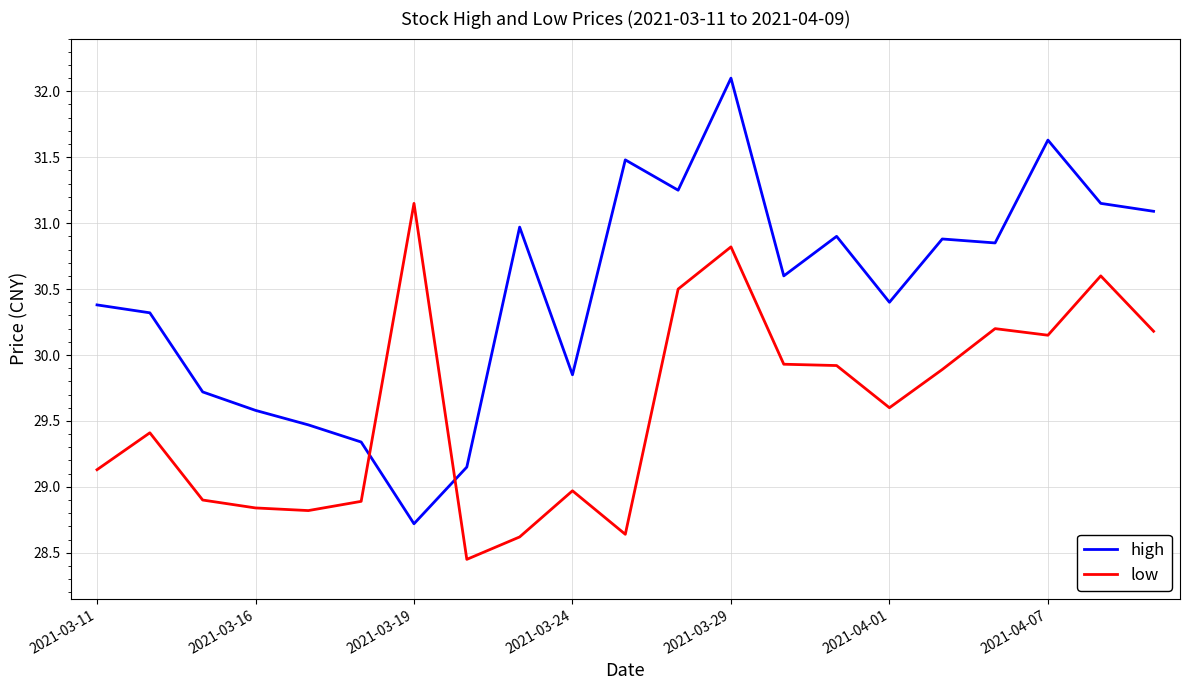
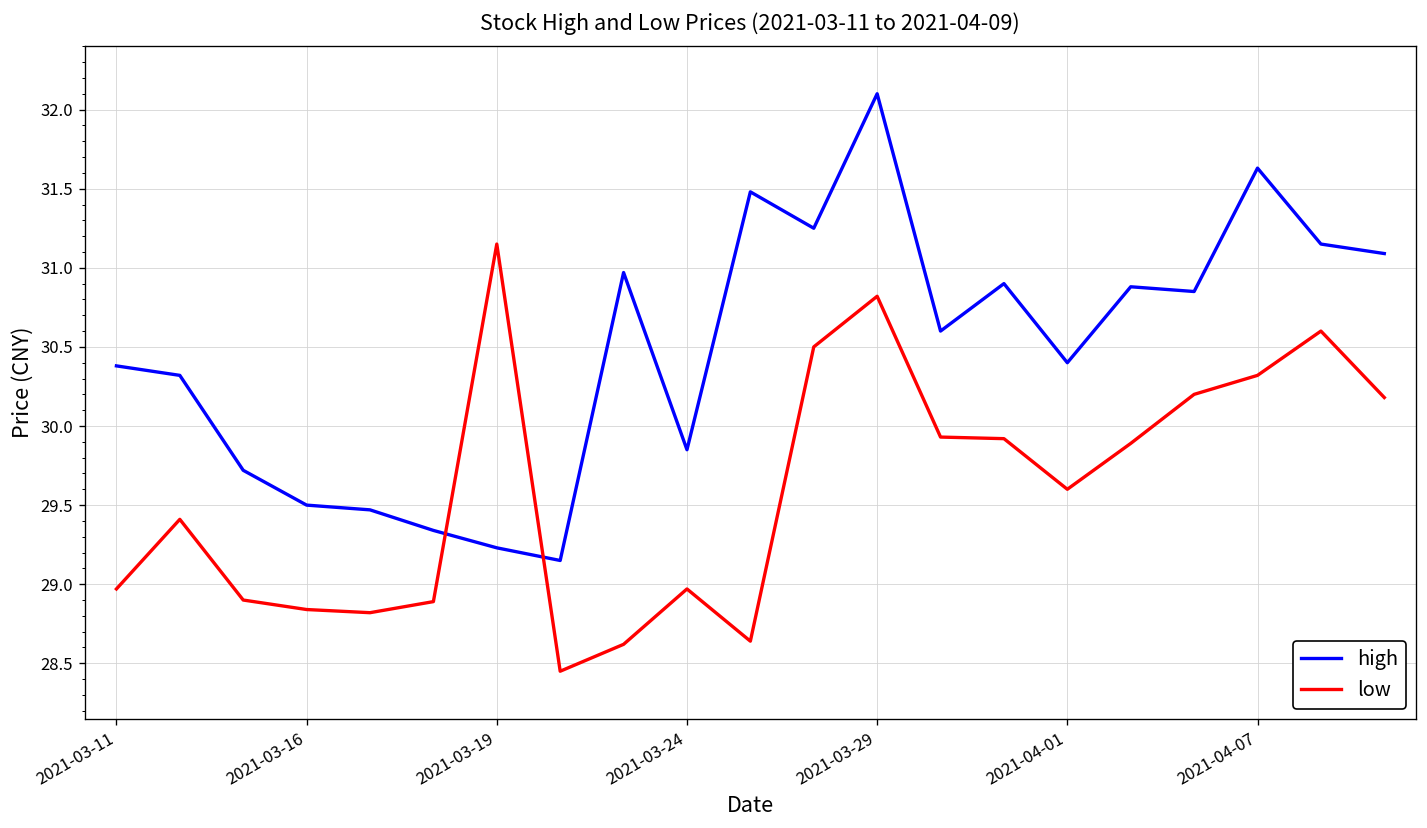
  {
    "high": {
      "2021-03-11": 30.38,
-     "2021-03-16": 29.58,
-     "2021-03-19": 28.72,
+     "2021-03-16": 29.50,
+     "2021-03-19": 29.23,
      "2021-03-24": 29.85,
      "2021-03-29": 32.10,
      "2021-04-01": 30.40,
      "2021-04-07": 31.63
    },
    "low": {
-     "2021-03-11": 29.13,
+     "2021-03-11": 28.97,
      "2021-03-16": 28.84,
      "2021-03-19": 31.15,
      "2021-03-24": 28.97,
      "2021-03-29": 30.82,
      "2021-04-01": 29.60,
-     "2021-04-07": 30.15
+     "2021-04-07": 30.32
    }
  }
